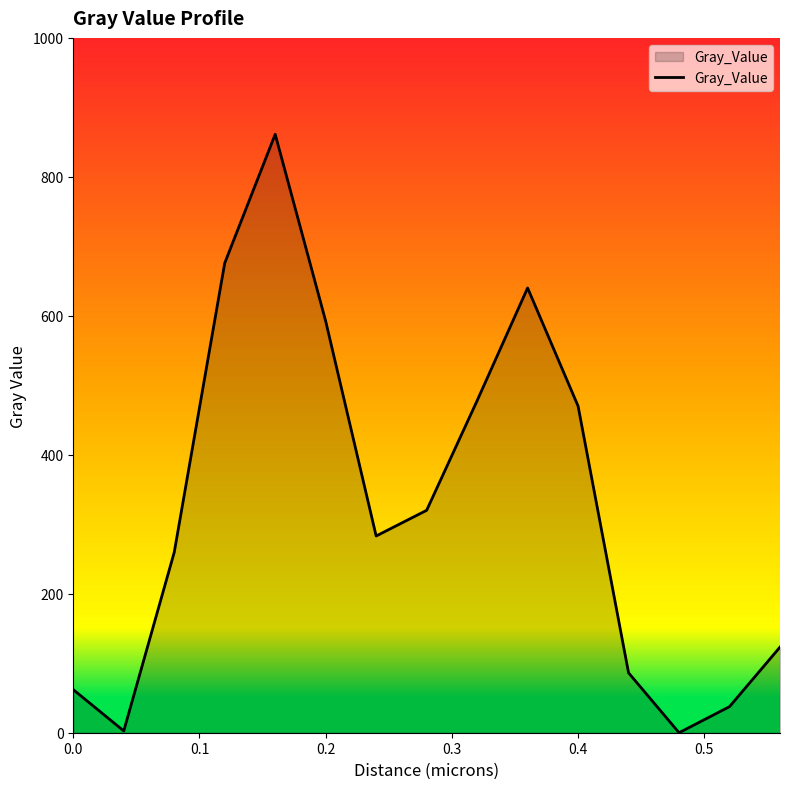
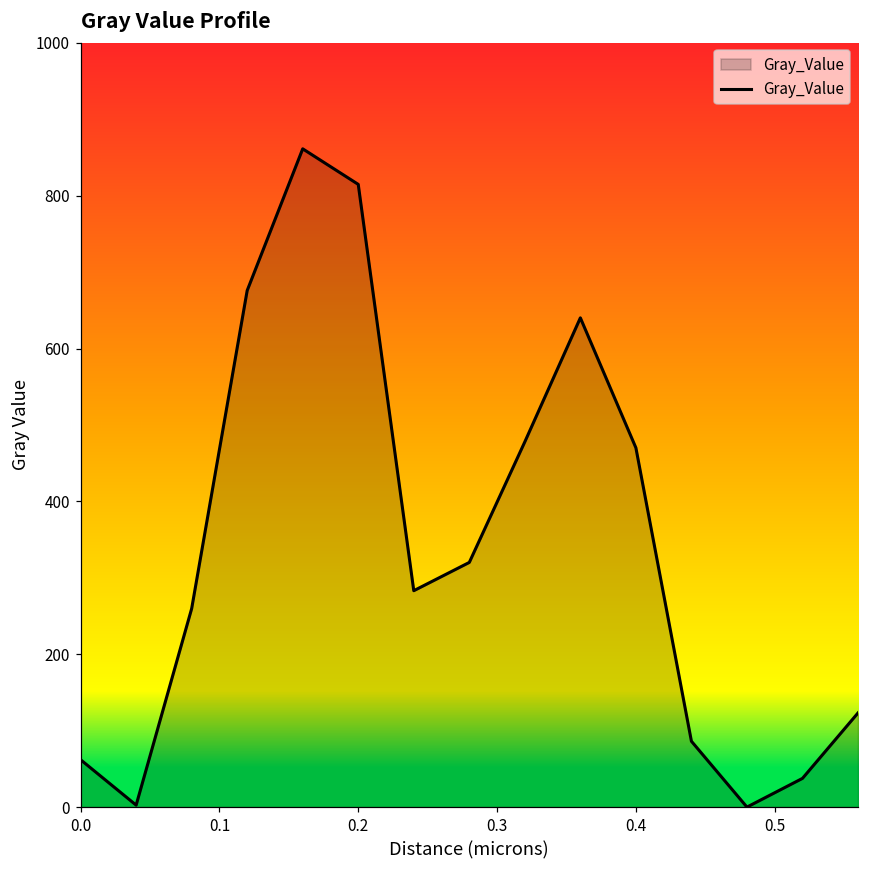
  {
    "0.0": 60,
-   "0.2": 590,
+   "0.2": 810,
    "0.4": 470
  }
